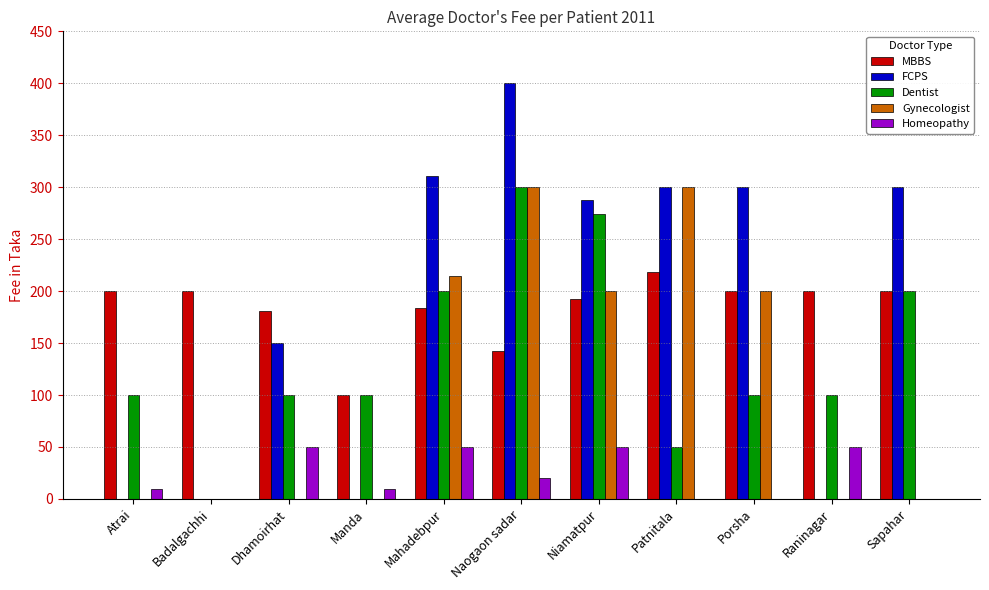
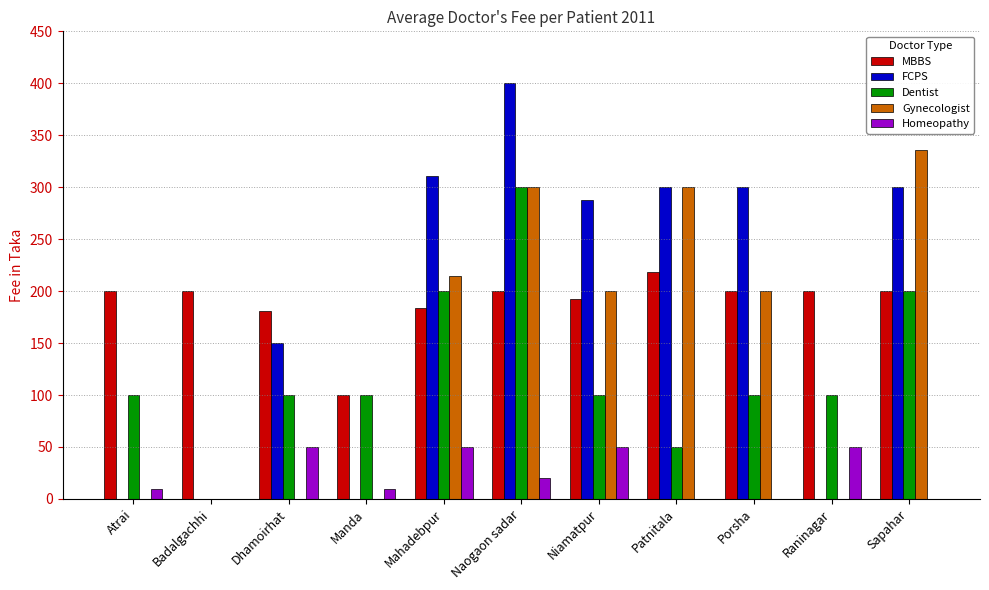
  {
    "MBBS": {
      "Atrai": 200,
      "Badalgachhi": 200,
      "Dhamoirhat": 181,
      "Manda": 100,
      "Mahadebpur": 184,
-     "Naogaon sadar": 142,
+     "Naogaon sadar": 200,
      "Niamatpur": 192,
      "Patnitala": 218,
      "Porsha": 200,
      "Raninagar": 200,
      "Sapahar": 200
    },
    "FCPS": {
      "Atrai": 0,
      "Badalgachhi": 0,
      "Dhamoirhat": 150,
      "Manda": 0,
      "Mahadebpur": 311,
      "Naogaon sadar": 400,
      "Niamatpur": 288,
      "Patnitala": 300,
      "Porsha": 300,
      "Raninagar": 0,
      "Sapahar": 300
    },
    "Dentist": {
      "Atrai": 100,
      "Badalgachhi": 0,
      "Dhamoirhat": 100,
      "Manda": 100,
      "Mahadebpur": 200,
      "Naogaon sadar": 300,
-     "Niamatpur": 274,
+     "Niamatpur": 100,
      "Patnitala": 50,
      "Porsha": 100,
      "Raninagar": 100,
      "Sapahar": 200
    },
    "Gynecologist": {
      "Atrai": 0,
      "Badalgachhi": 0,
      "Dhamoirhat": 0,
      "Manda": 0,
      "Mahadebpur": 215,
      "Naogaon sadar": 300,
      "Niamatpur": 200,
      "Patnitala": 300,
      "Porsha": 200,
      "Raninagar": 0,
-     "Sapahar": 0
+     "Sapahar": 336
    },
    "Homeopathy": {
      "Atrai": 10,
      "Badalgachhi": 0,
      "Dhamoirhat": 50,
      "Manda": 10,
      "Mahadebpur": 50,
      "Naogaon sadar": 20,
      "Niamatpur": 50,
      "Patnitala": 0,
      "Porsha": 0,
      "Raninagar": 50,
      "Sapahar": 0
    }
  }
